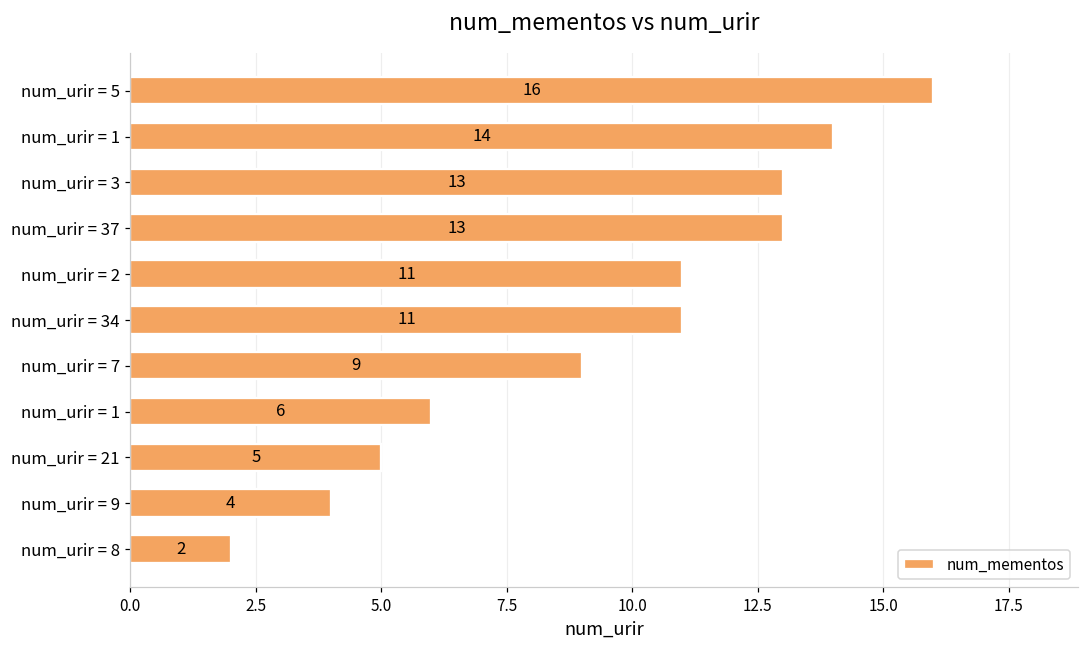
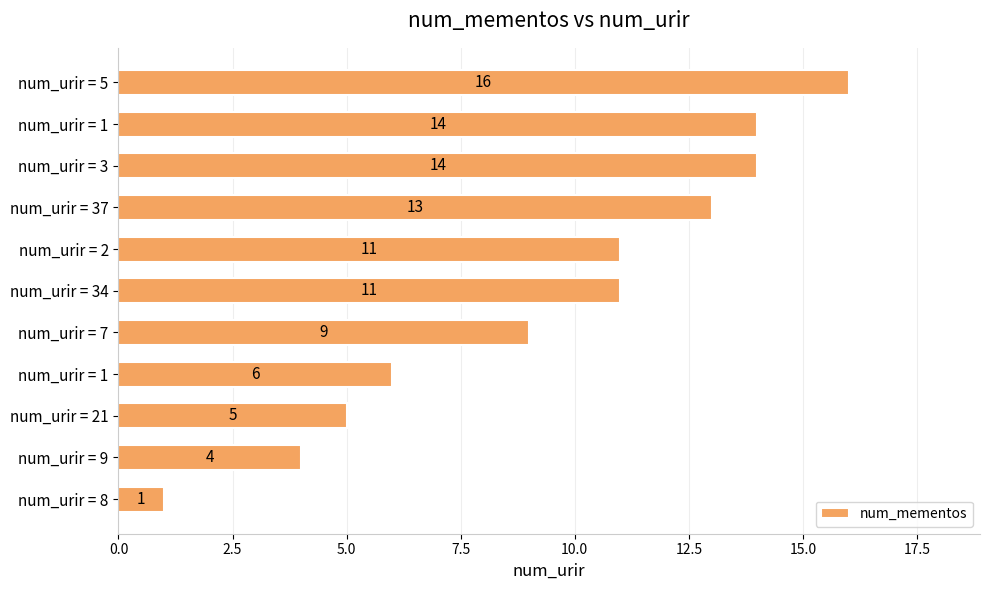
  {
    "num_urir = 5": 16,
-   "num_urir = 3": 13,
+   "num_urir = 3": 14,
    "num_urir = 37": 13,
    "num_urir = 2": 11,
    "num_urir = 34": 11,
    "num_urir = 7": 9,
    "num_urir = 21": 5,
    "num_urir = 9": 4,
-   "num_urir = 8": 2
+   "num_urir = 8": 1
  }
